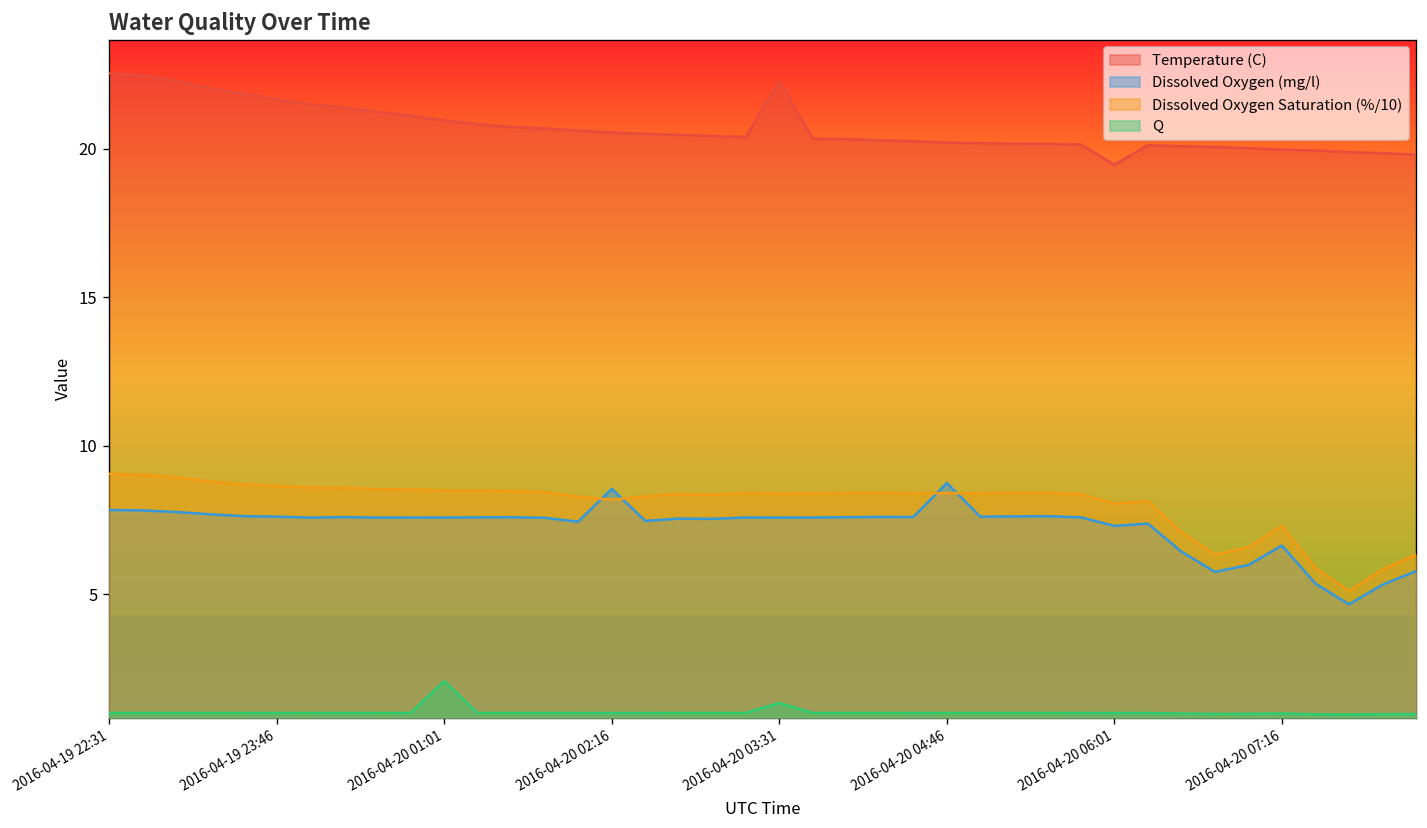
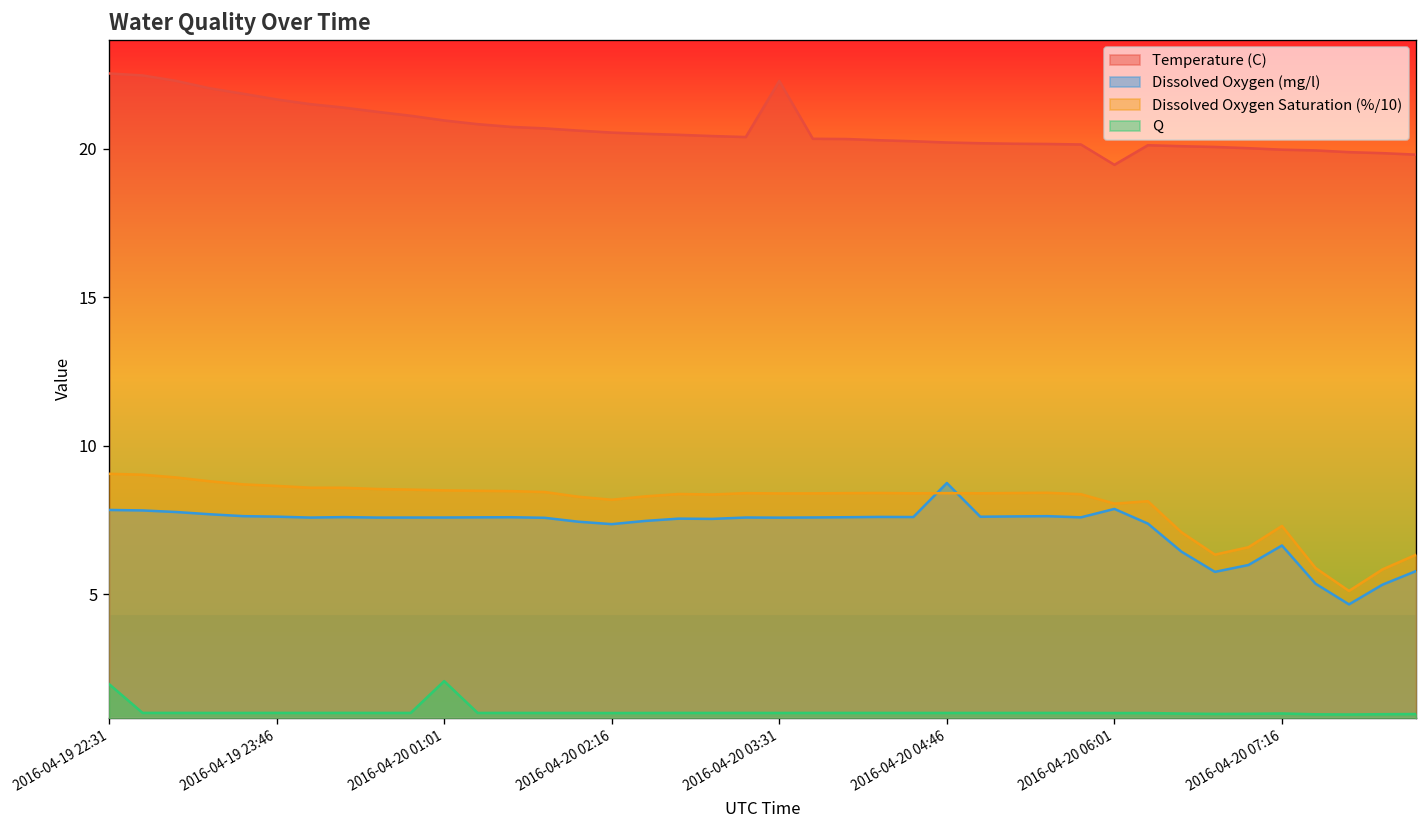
  {
    "Temperature (C)": {
      "2016-04-19 22:31": 22.5,
      "2016-04-19 23:46": 21.7,
      "2016-04-20 01:01": 21.0,
      "2016-04-20 02:16": 20.5,
      "2016-04-20 03:31": 22.3,
      "2016-04-20 04:46": 20.2,
      "2016-04-20 06:01": 19.5,
      "2016-04-20 07:16": 20.0
    },
    "Dissolved Oxygen (mg/l)": {
      "2016-04-19 22:31": 7.8,
      "2016-04-19 23:46": 7.6,
      "2016-04-20 01:01": 7.6,
-     "2016-04-20 02:16": 8.5,
+     "2016-04-20 02:16": 7.4,
      "2016-04-20 03:31": 7.6,
      "2016-04-20 04:46": 8.7,
-     "2016-04-20 06:01": 7.3,
+     "2016-04-20 06:01": 7.9,
      "2016-04-20 07:16": 6.6
    },
    "Dissolved Oxygen Saturation (%/10)": {
      "2016-04-19 22:31": 9.0,
      "2016-04-19 23:46": 8.6,
      "2016-04-20 01:01": 8.5,
      "2016-04-20 02:16": 8.2,
      "2016-04-20 03:31": 8.4,
      "2016-04-20 04:46": 8.4,
      "2016-04-20 06:01": 8.0,
      "2016-04-20 07:16": 7.3
    },
    "Q": {
-     "2016-04-19 22:31": 1.0,
+     "2016-04-19 22:31": 2.0,
      "2016-04-19 23:46": 1.0,
      "2016-04-20 01:01": 2.1,
      "2016-04-20 02:16": 1.0,
-     "2016-04-20 03:31": 1.3,
+     "2016-04-20 03:31": 1.0,
      "2016-04-20 04:46": 1.0,
      "2016-04-20 06:01": 1.0,
      "2016-04-20 07:16": 1.0
    }
  }
